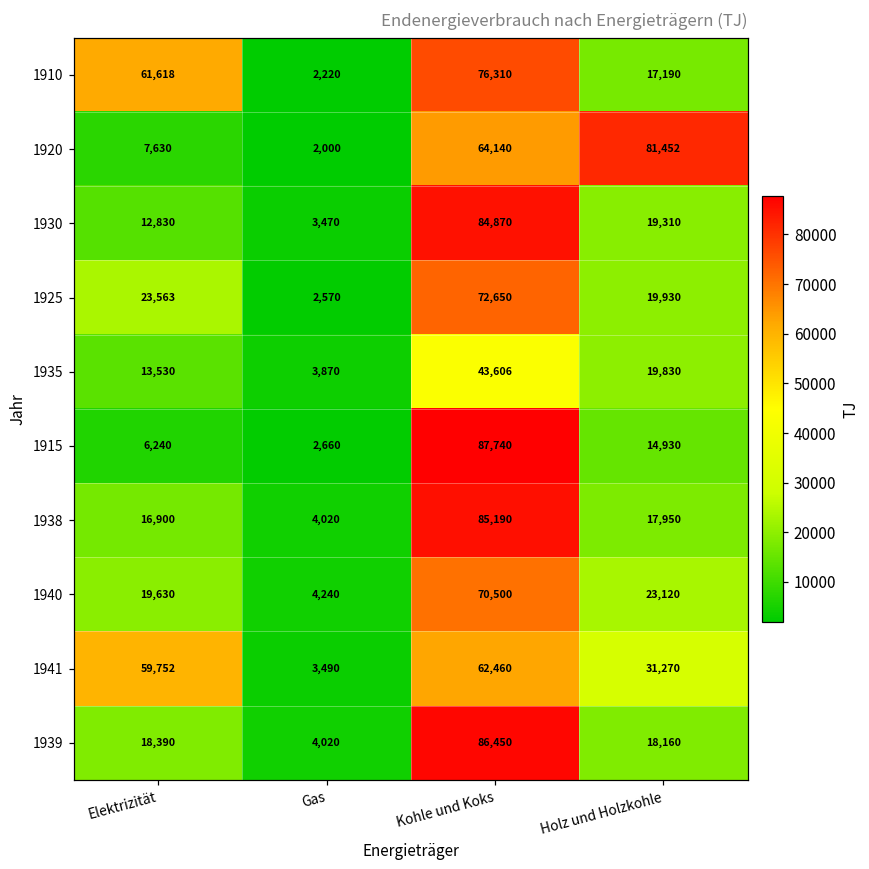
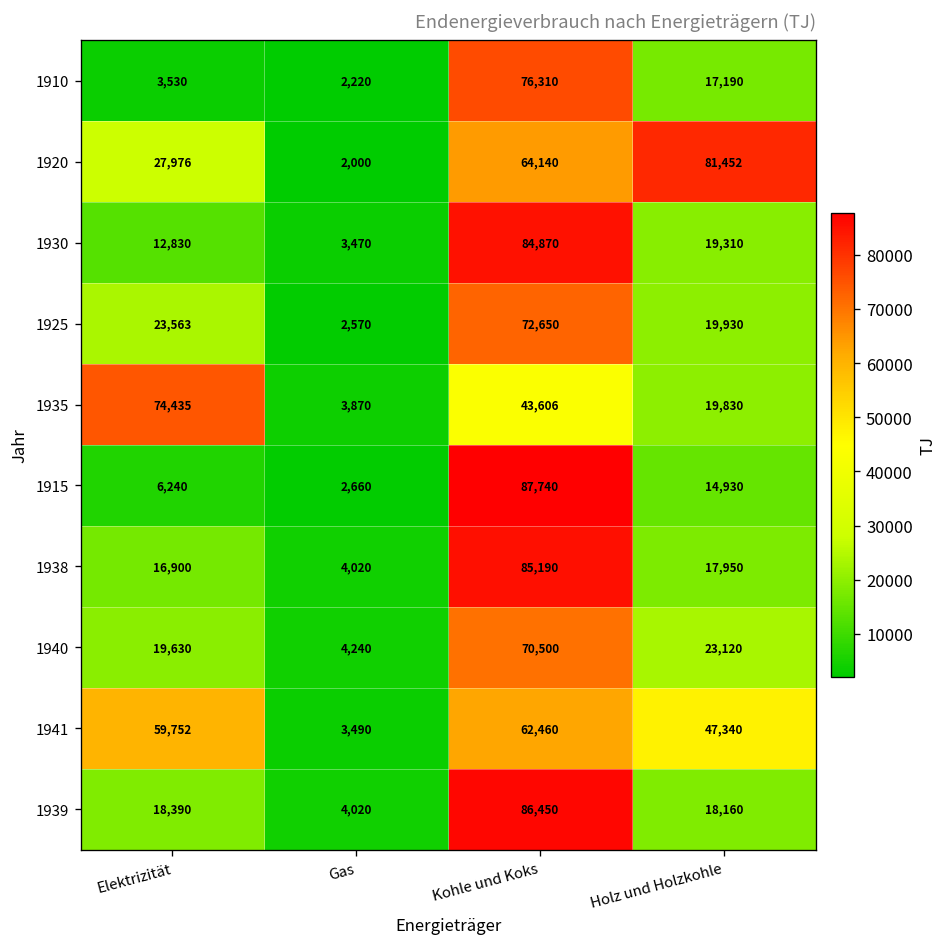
  {
    "1910": {
-     "Elektrizität": "61,618",
+     "Elektrizität": "3,530",
      "Gas": "2,220",
      "Kohle und Koks": "76,310",
      "Holz und Holzkohle": "17,190"
    },
    "1920": {
-     "Elektrizität": "7,630",
+     "Elektrizität": "27,976",
      "Gas": "2,000",
      "Kohle und Koks": "64,140",
      "Holz und Holzkohle": "81,452"
    },
    "1930": {
      "Elektrizität": "12,830",
      "Gas": "3,470",
      "Kohle und Koks": "84,870",
      "Holz und Holzkohle": "19,310"
    },
    "1925": {
      "Elektrizität": "23,563",
      "Gas": "2,570",
      "Kohle und Koks": "72,650",
      "Holz und Holzkohle": "19,930"
    },
    "1935": {
-     "Elektrizität": "13,530",
+     "Elektrizität": "74,435",
      "Gas": "3,870",
      "Kohle und Koks": "43,606",
      "Holz und Holzkohle": "19,830"
    },
    "1915": {
      "Elektrizität": "6,240",
      "Gas": "2,660",
      "Kohle und Koks": "87,740",
      "Holz und Holzkohle": "14,930"
    },
    "1938": {
      "Elektrizität": "16,900",
      "Gas": "4,020",
      "Kohle und Koks": "85,190",
      "Holz und Holzkohle": "17,950"
    },
    "1940": {
      "Elektrizität": "19,630",
      "Gas": "4,240",
      "Kohle und Koks": "70,500",
      "Holz und Holzkohle": "23,120"
    },
    "1941": {
      "Elektrizität": "59,752",
      "Gas": "3,490",
      "Kohle und Koks": "62,460",
-     "Holz und Holzkohle": "31,270"
+     "Holz und Holzkohle": "47,340"
    },
    "1939": {
      "Elektrizität": "18,390",
      "Gas": "4,020",
      "Kohle und Koks": "86,450",
      "Holz und Holzkohle": "18,160"
    }
  }
